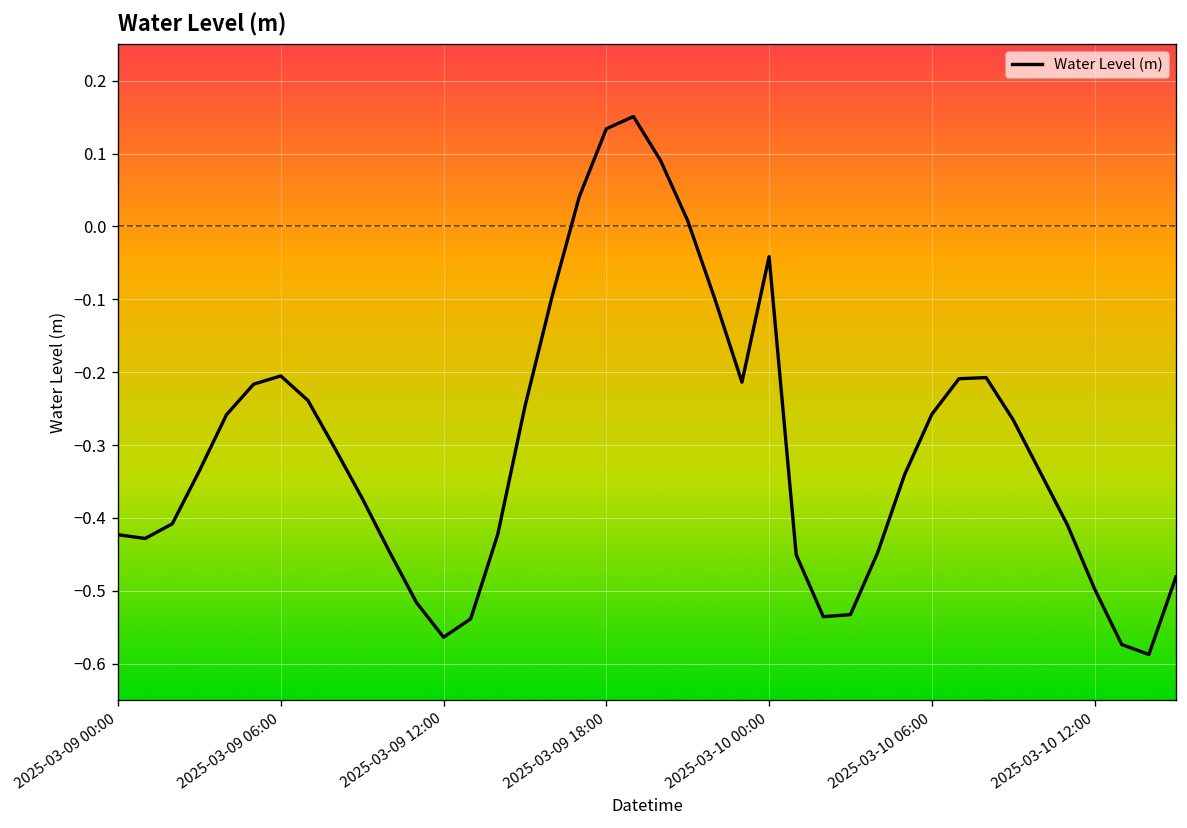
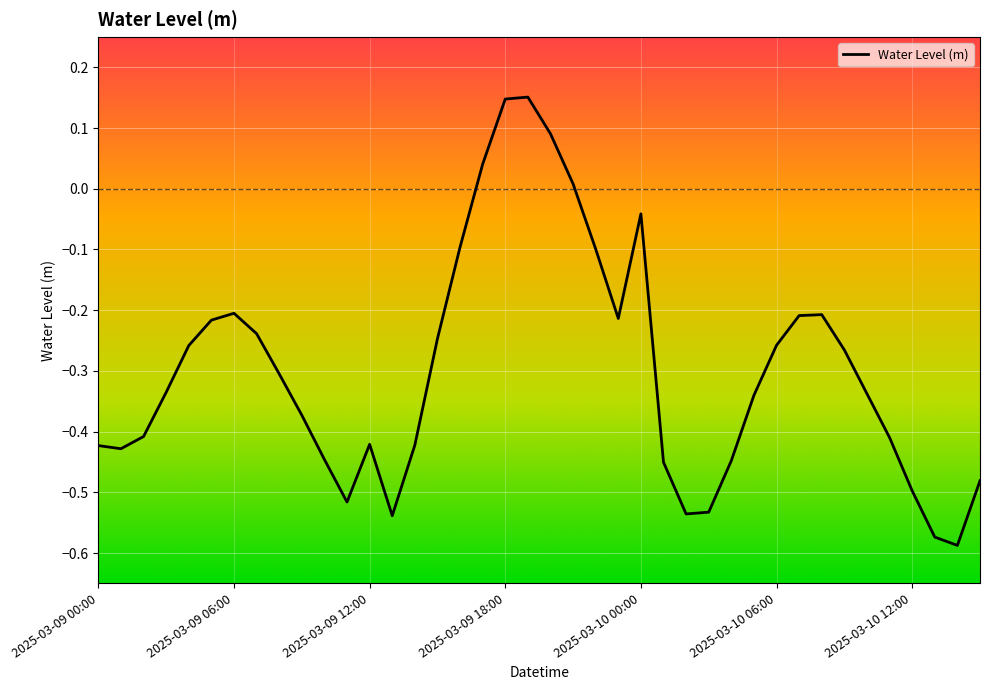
  {
    "2025-03-09 00:00": -0.42,
    "2025-03-09 06:00": -0.21,
-   "2025-03-09 12:00": -0.56,
-   "2025-03-09 18:00": 0.13,
+   "2025-03-09 12:00": -0.42,
+   "2025-03-09 18:00": 0.15,
    "2025-03-10 00:00": -0.04,
    "2025-03-10 06:00": -0.26,
    "2025-03-10 12:00": -0.50
  }
